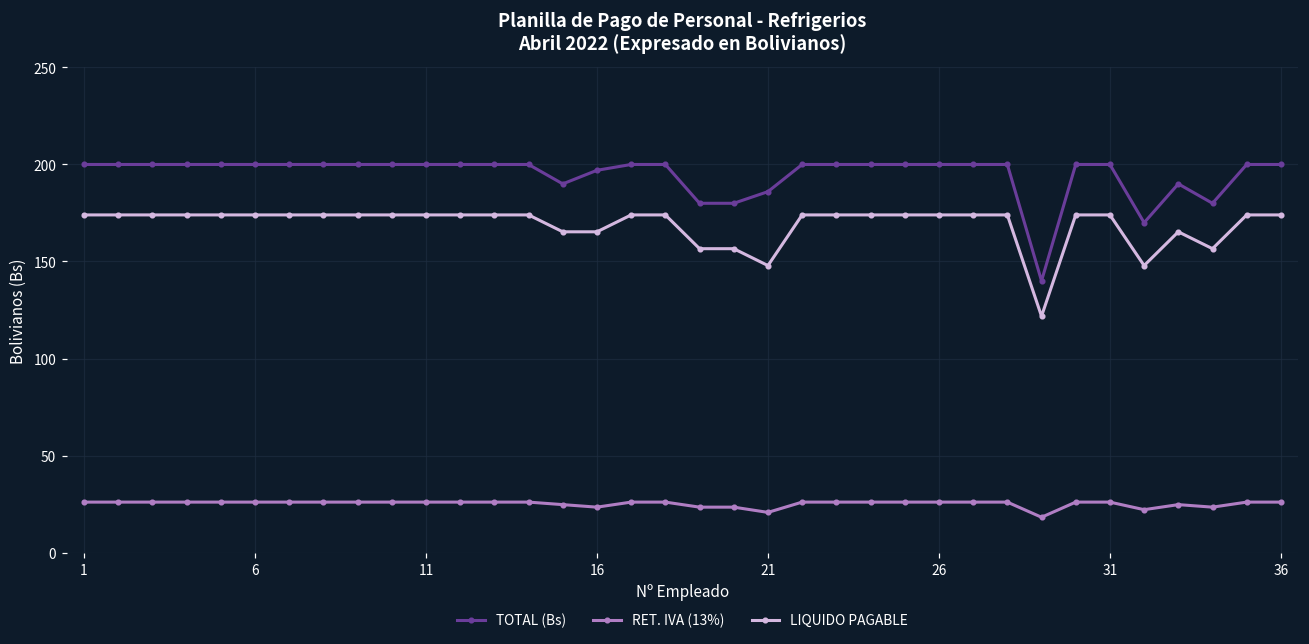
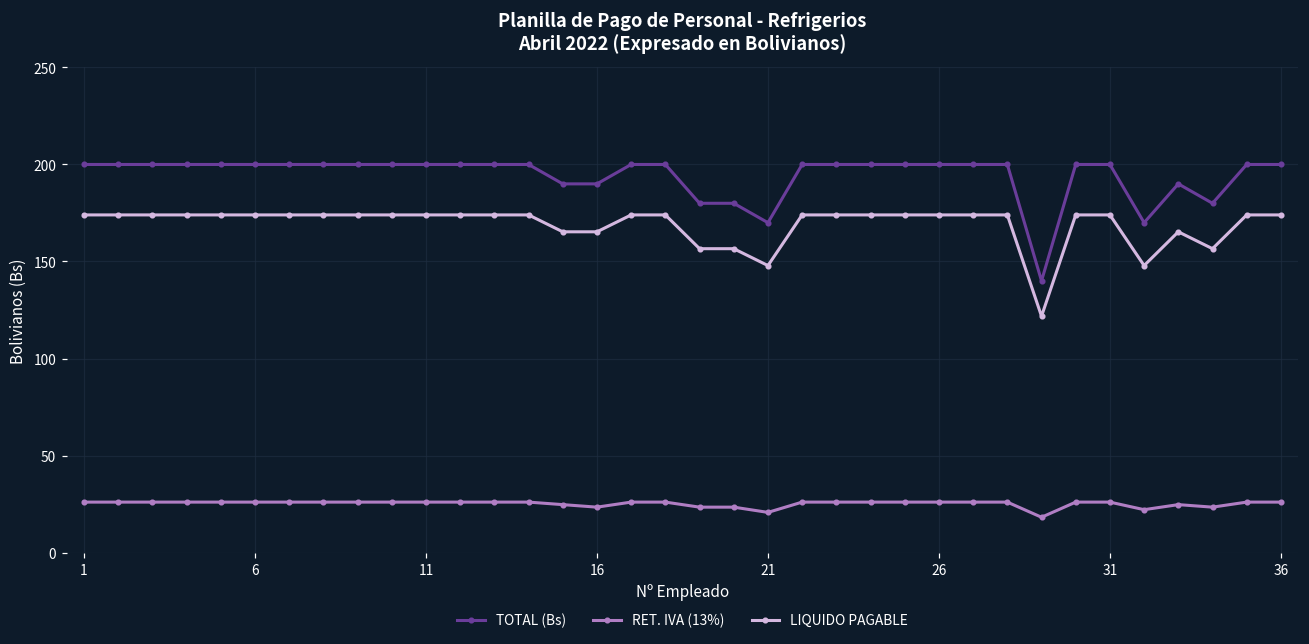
  {
    "TOTAL (Bs)": {
      "1": 200,
      "6": 200,
      "11": 200,
-     "16": 197,
-     "21": 186,
+     "16": 190,
+     "21": 170,
      "26": 200,
      "31": 200,
      "36": 200
    },
    "RET. IVA (13%)": {
      "1": 26,
      "6": 26,
      "11": 26,
      "16": 23,
      "21": 21,
      "26": 26,
      "31": 26,
      "36": 26
    },
    "LIQUIDO PAGABLE": {
      "1": 174,
      "6": 174,
      "11": 174,
      "16": 165,
      "21": 148,
      "26": 174,
      "31": 174,
      "36": 174
    }
  }
